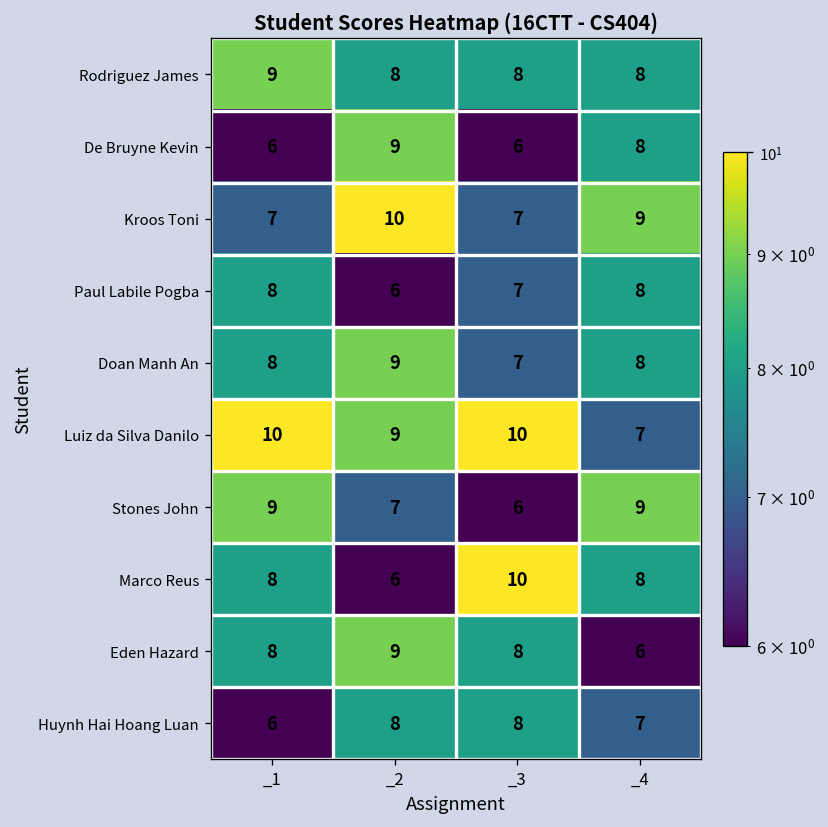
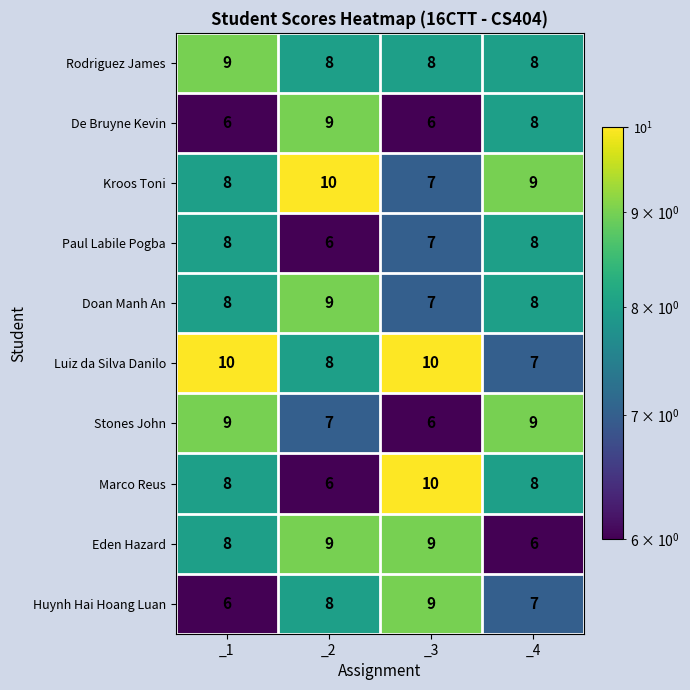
  {
    "Rodriguez James": {
      "_1": 9,
      "_2": 8,
      "_3": 8,
      "_4": 8
    },
    "De Bruyne Kevin": {
      "_1": 6,
      "_2": 9,
      "_3": 6,
      "_4": 8
    },
    "Kroos Toni": {
-     "_1": 7,
+     "_1": 8,
      "_2": 10,
      "_3": 7,
      "_4": 9
    },
    "Paul Labile Pogba": {
      "_1": 8,
      "_2": 6,
      "_3": 7,
      "_4": 8
    },
    "Doan Manh An": {
      "_1": 8,
      "_2": 9,
      "_3": 7,
      "_4": 8
    },
    "Luiz da Silva Danilo": {
      "_1": 10,
-     "_2": 9,
+     "_2": 8,
      "_3": 10,
      "_4": 7
    },
    "Stones John": {
      "_1": 9,
      "_2": 7,
      "_3": 6,
      "_4": 9
    },
    "Marco Reus": {
      "_1": 8,
      "_2": 6,
      "_3": 10,
      "_4": 8
    },
    "Eden Hazard": {
      "_1": 8,
      "_2": 9,
-     "_3": 8,
+     "_3": 9,
      "_4": 6
    },
    "Huynh Hai Hoang Luan": {
      "_1": 6,
      "_2": 8,
-     "_3": 8,
+     "_3": 9,
      "_4": 7
    }
  }
